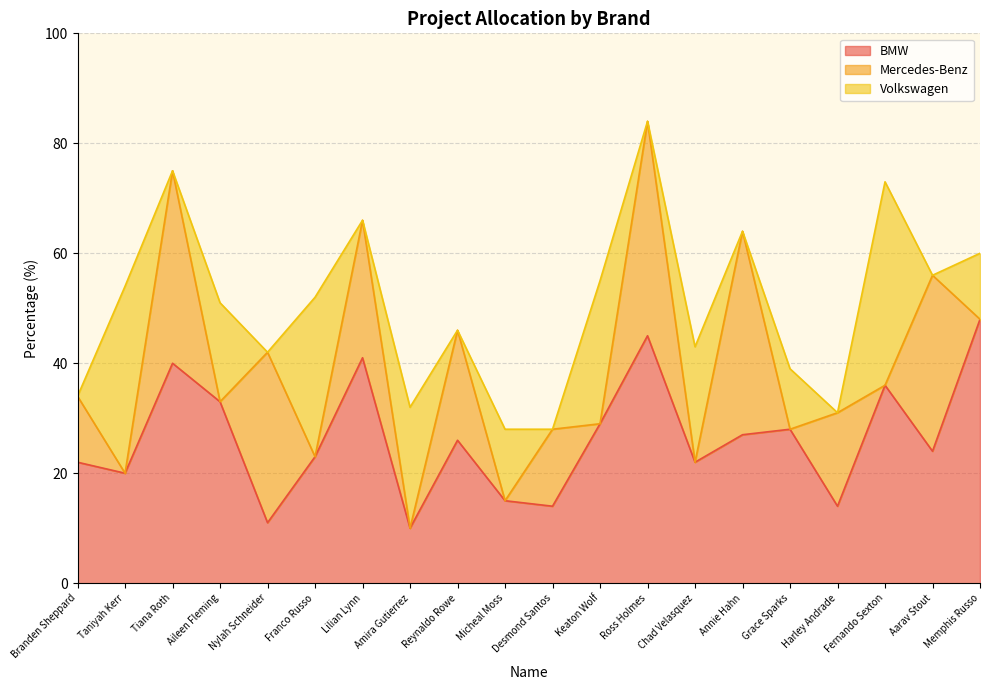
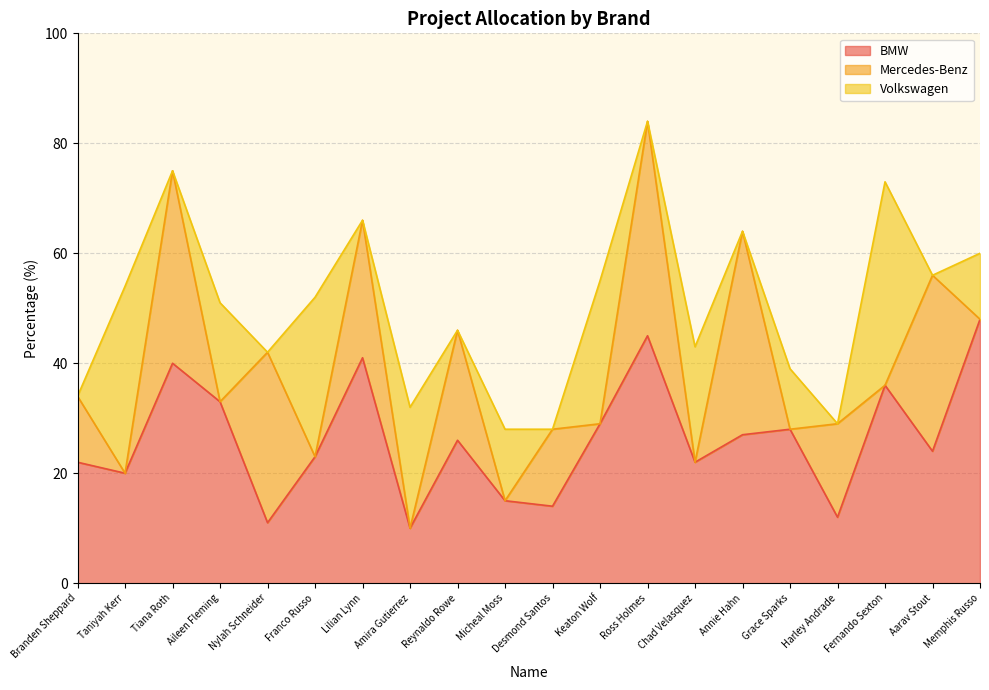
  {
    "BMW": {
      "Branden Sheppard": 22,
      "Tiana Roth": 40,
      "Nylah Schneider": 11,
      "Lilian Lynn": 41,
      "Reynaldo Rowe": 26,
      "Desmond Santos": 14,
      "Ross Holmes": 45,
      "Annie Hahn": 27,
-     "Harley Andrade": 14,
+     "Harley Andrade": 12,
      "Aarav Stout": 24
    }
  }
